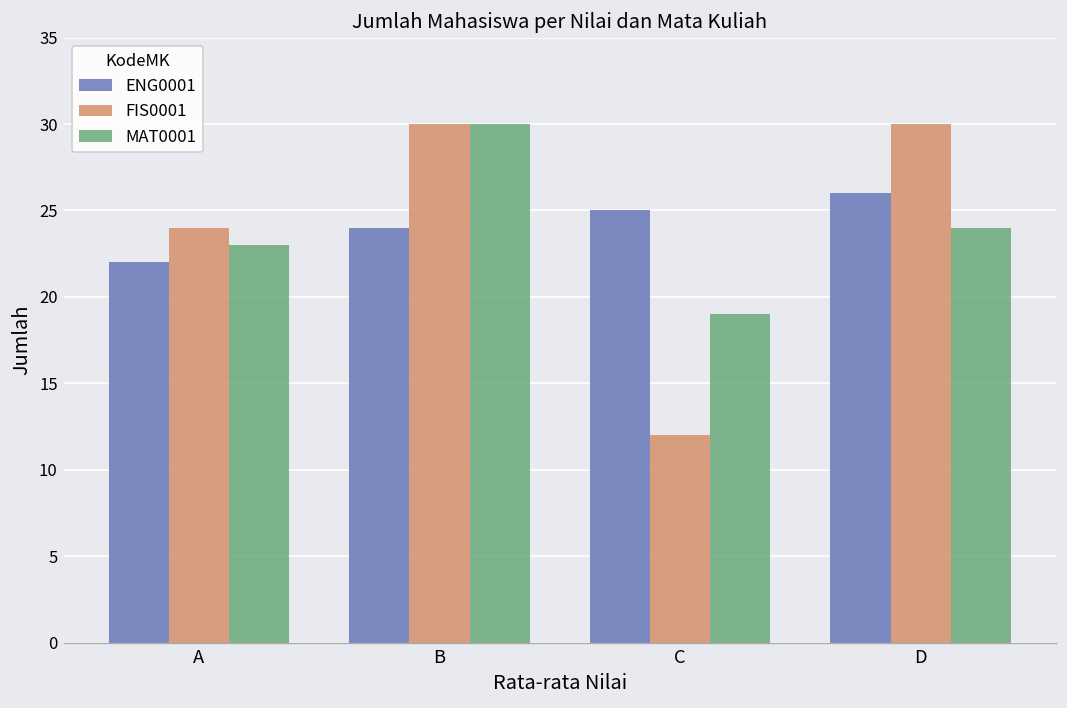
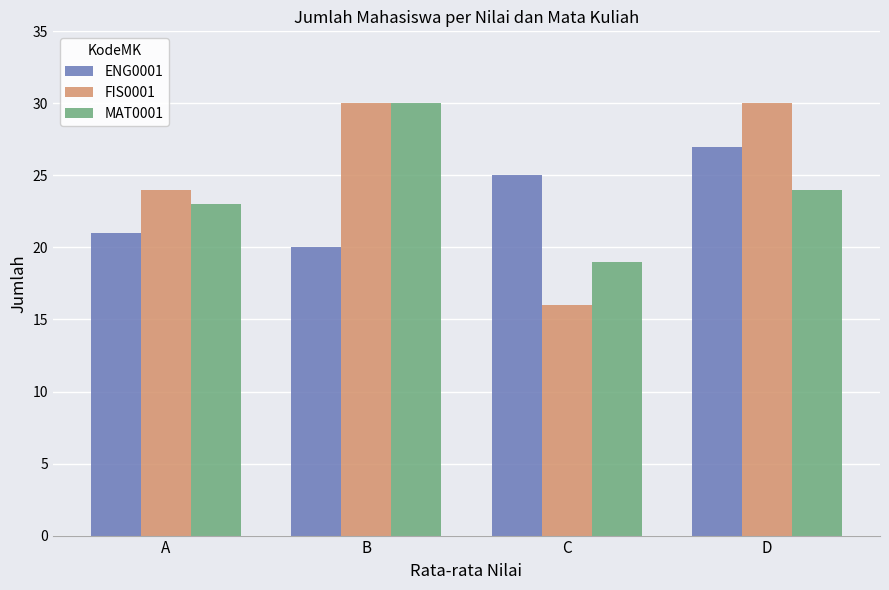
  {
    "ENG0001": {
-     "A": 22,
-     "B": 24,
+     "A": 21,
+     "B": 20,
      "C": 25,
-     "D": 26
+     "D": 27
    },
    "FIS0001": {
      "A": 24,
      "B": 30,
-     "C": 12,
+     "C": 16,
      "D": 30
    },
    "MAT0001": {
      "A": 23,
      "B": 30,
      "C": 19,
      "D": 24
    }
  }
